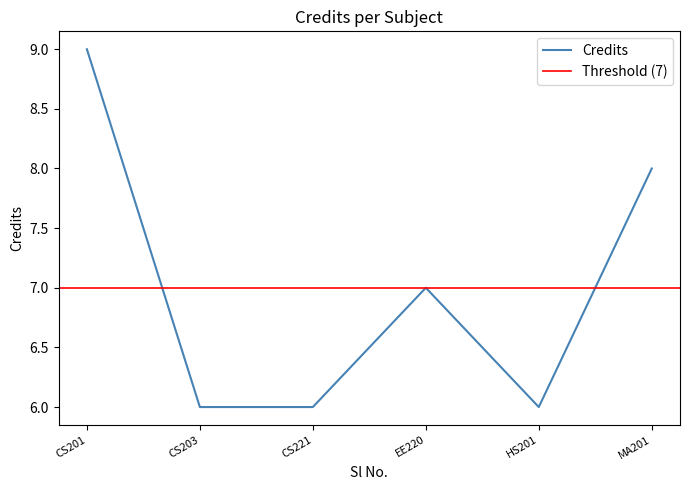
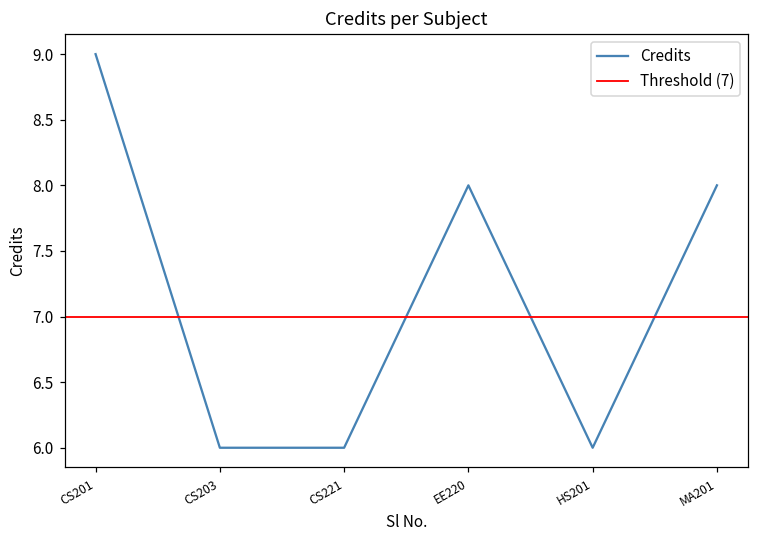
  {
    "CS201": 9,
    "CS203": 6,
    "CS221": 6,
-   "EE220": 7,
+   "EE220": 8,
    "HS201": 6,
    "MA201": 8
  }
